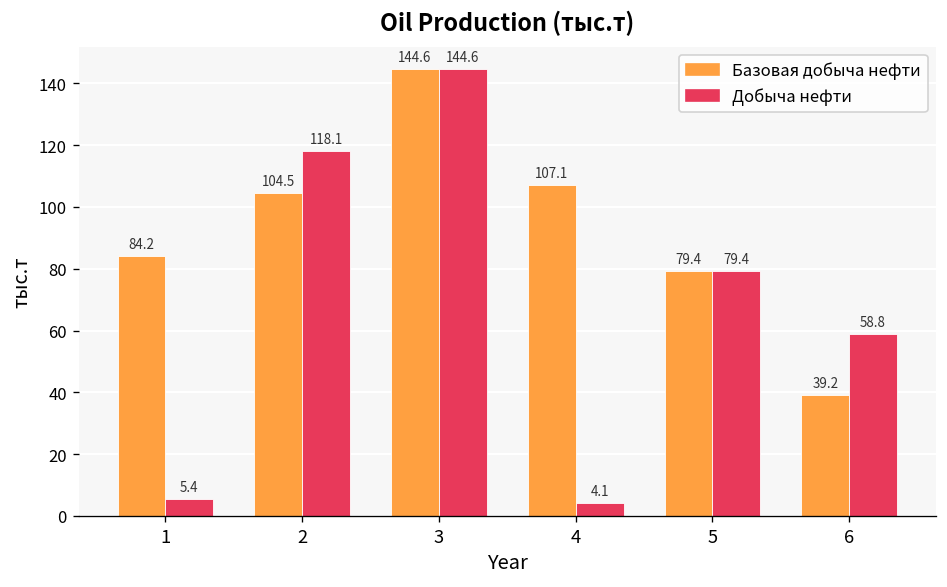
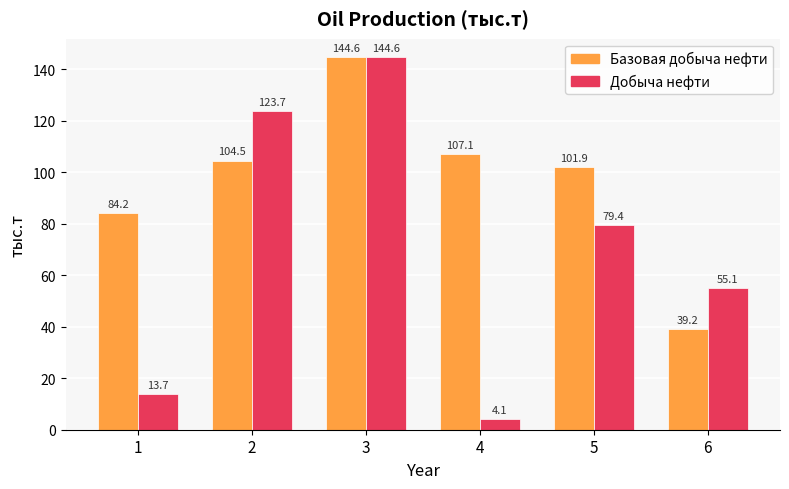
  {
    "Базовая добыча нефти": {
      "1": 84.2,
      "2": 104.5,
      "3": 144.6,
      "4": 107.1,
-     "5": 79.4,
+     "5": 101.9,
      "6": 39.2
    },
    "Добыча нефти": {
-     "1": 5.4,
-     "2": 118.1,
+     "1": 13.7,
+     "2": 123.7,
      "3": 144.6,
      "4": 4.1,
      "5": 79.4,
-     "6": 58.8
+     "6": 55.1
    }
  }
